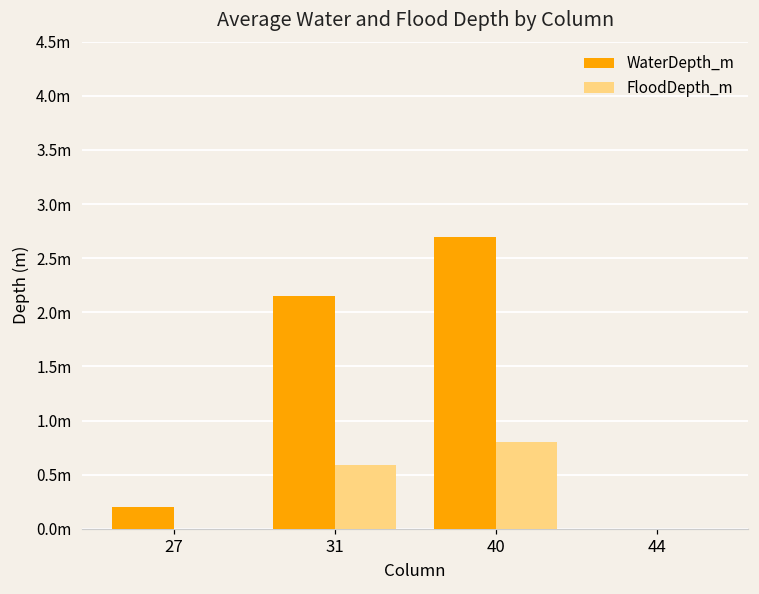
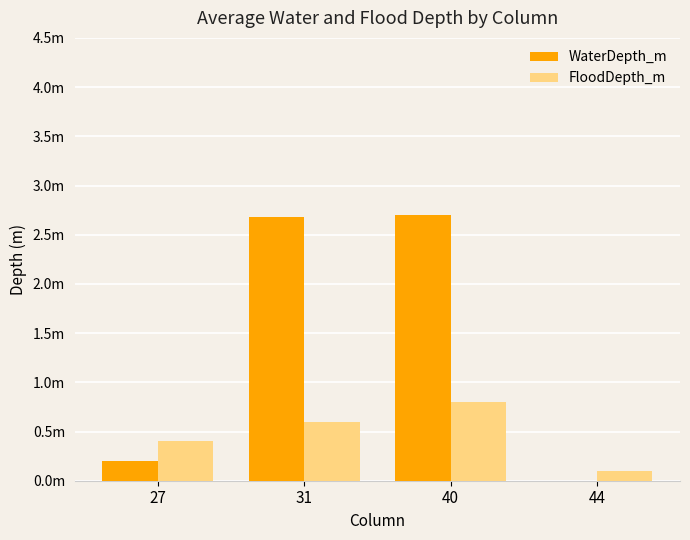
  {
    "WaterDepth_m": {
      "27": "0.2m",
-     "31": "2.2m",
+     "31": "2.7m",
      "40": "2.7m",
      "44": "0.0m"
    },
    "FloodDepth_m": {
-     "27": "0.0m",
+     "27": "0.4m",
      "31": "0.6m",
      "40": "0.8m",
-     "44": "0.0m"
+     "44": "0.1m"
    }
  }
